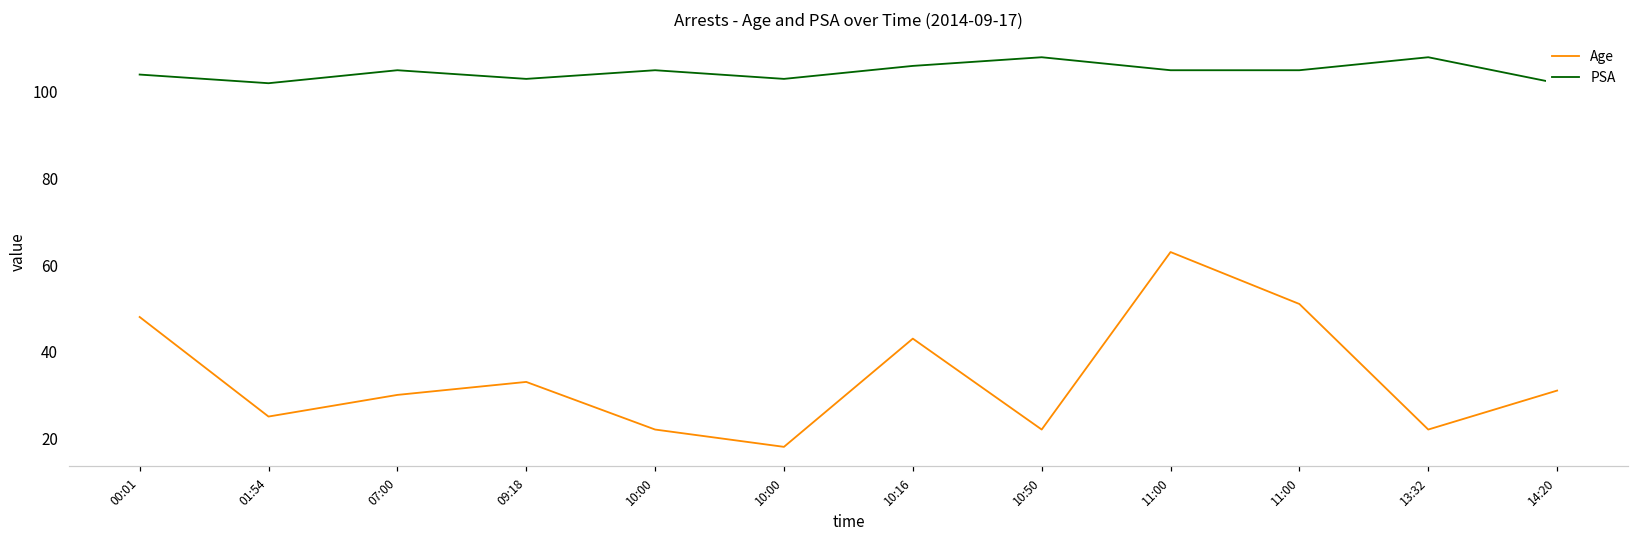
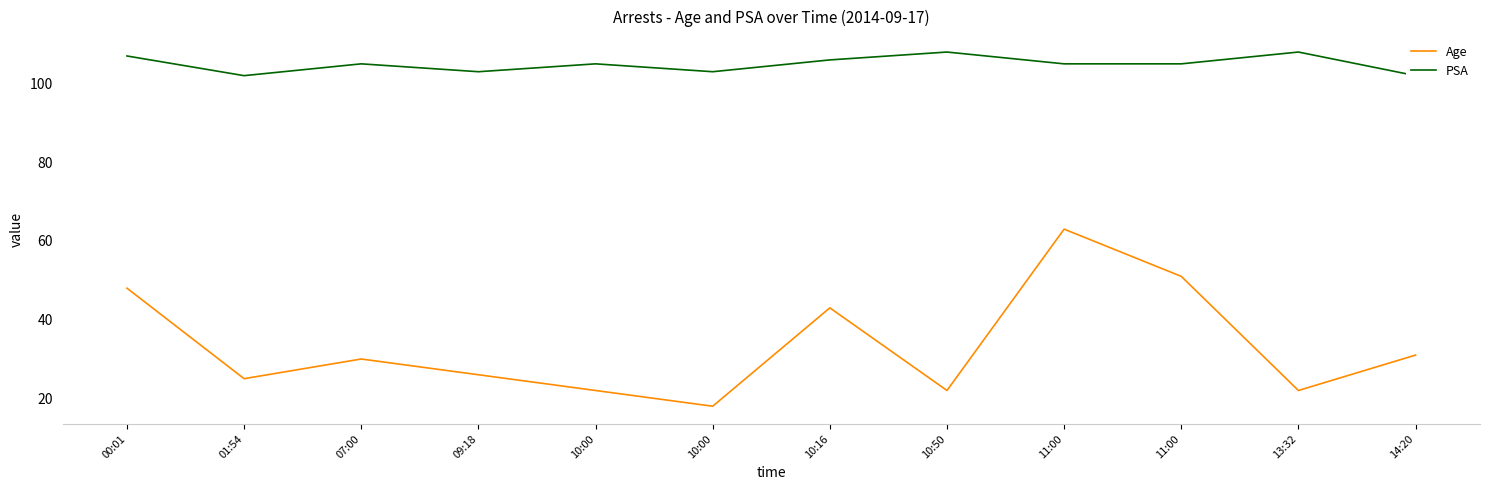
  {
    "Age": {
      "00:01": 48,
      "01:54": 25,
      "07:00": 30,
-     "09:18": 33,
+     "09:18": 26,
      "10:16": 43,
      "10:50": 22,
      "13:32": 22,
      "14:20": 31
    },
    "PSA": {
-     "00:01": 104,
+     "00:01": 107,
      "01:54": 102,
      "07:00": 105,
      "09:18": 103,
      "10:16": 106,
      "10:50": 108,
      "13:32": 108
    }
  }
